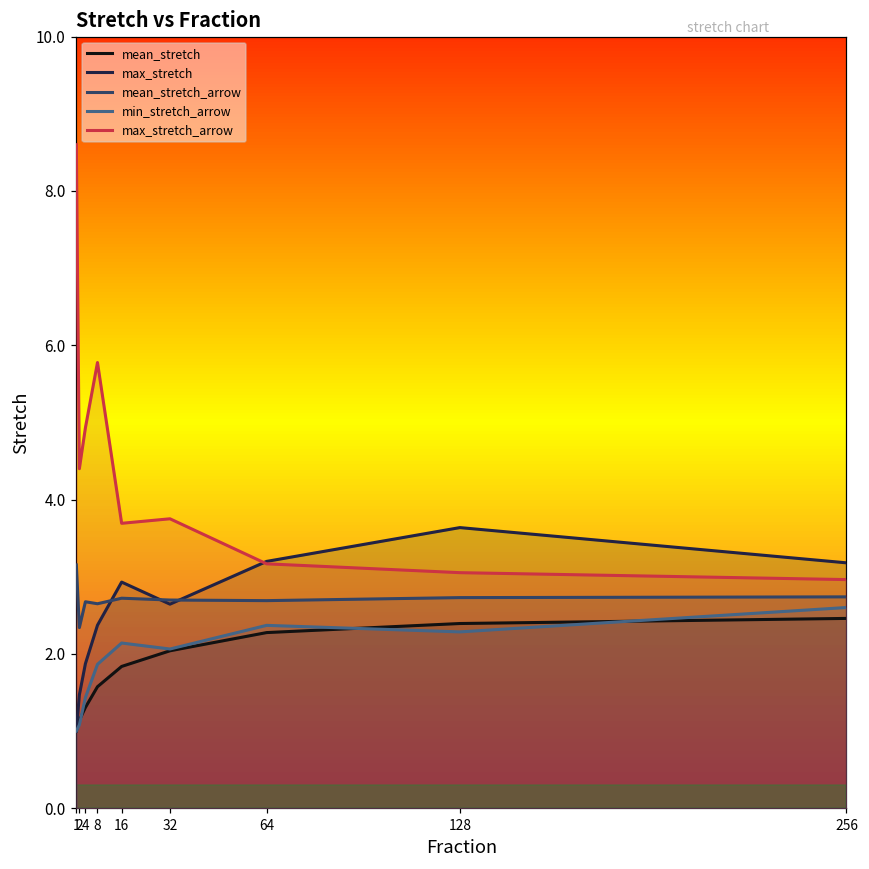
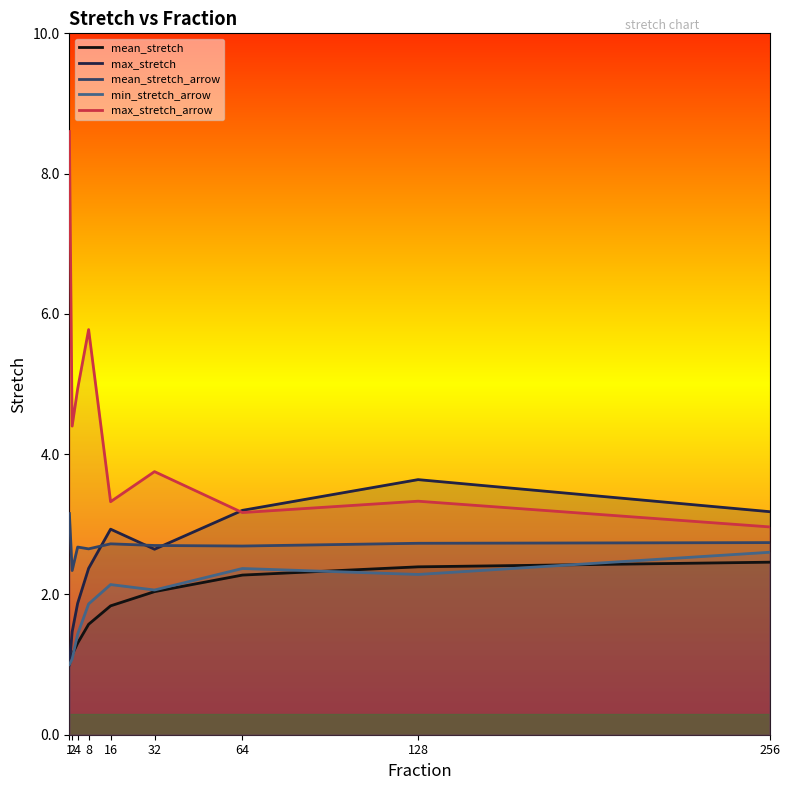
  {
    "max_stretch_arrow": {
      "8": 5.8,
-     "16": 3.7,
+     "16": 3.3,
      "32": 3.8,
-     "128": 3.1,
+     "128": 3.3,
      "256": 3.0
    }
  }
